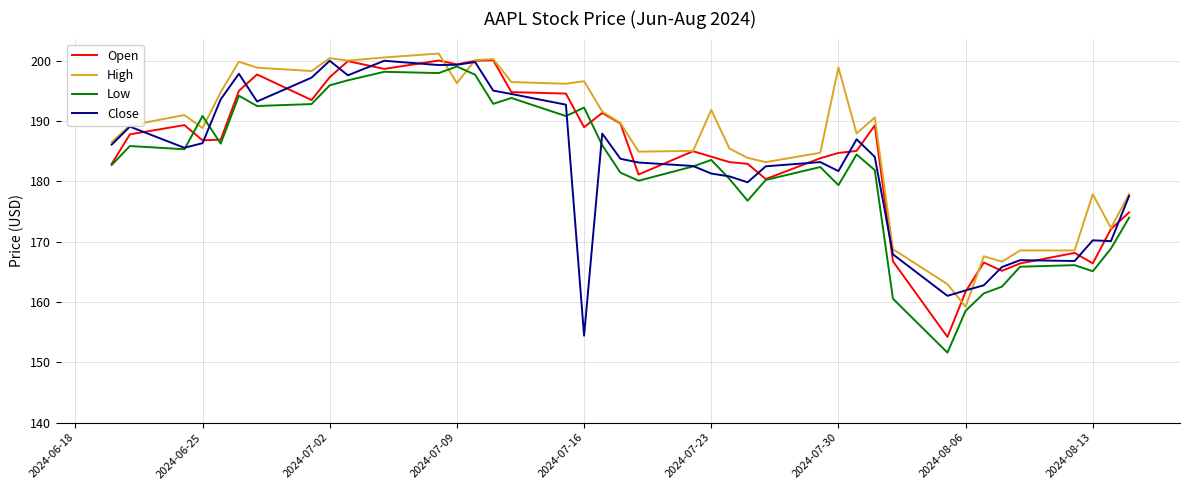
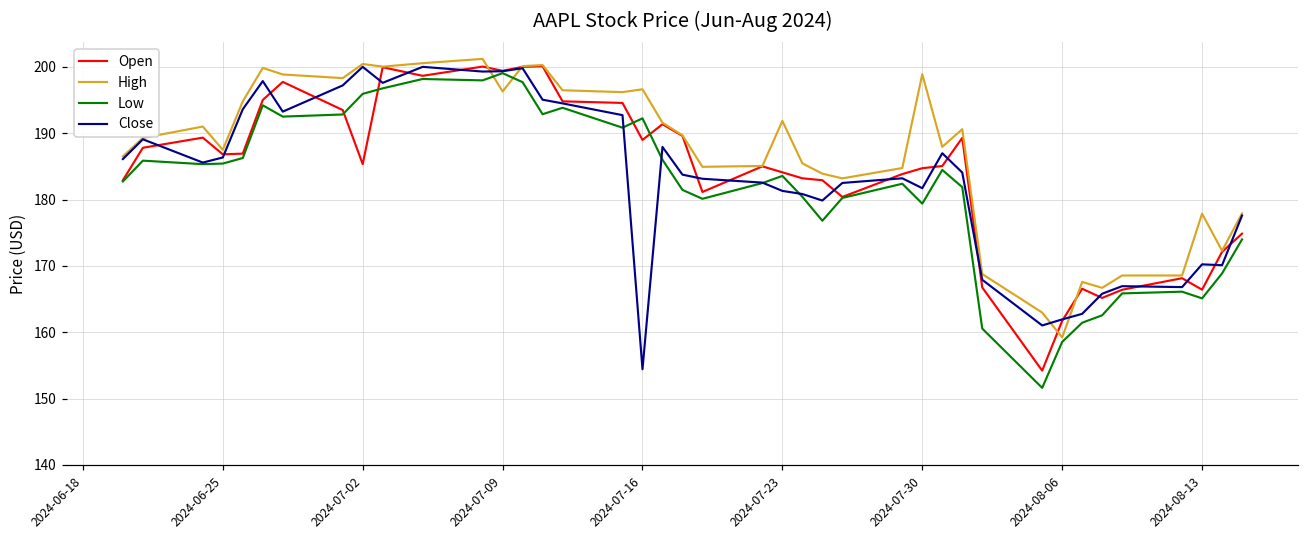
  {
    "Open": {
      "2024-06-25": 187,
-     "2024-07-02": 197,
+     "2024-07-02": 185,
      "2024-07-16": 189,
      "2024-07-23": 184,
      "2024-07-30": 185,
      "2024-08-13": 166
    },
    "High": {
-     "2024-06-25": 189,
+     "2024-06-25": 187,
      "2024-07-02": 200,
      "2024-07-09": 196,
      "2024-07-16": 197,
      "2024-07-23": 192,
      "2024-07-30": 199,
      "2024-08-06": 159,
      "2024-08-13": 178
    },
    "Low": {
-     "2024-06-25": 191,
+     "2024-06-25": 185,
      "2024-07-02": 196,
      "2024-07-16": 192,
      "2024-07-23": 184,
      "2024-07-30": 179,
      "2024-08-06": 159,
      "2024-08-13": 165
    },
    "Close": {
      "2024-06-25": 186,
      "2024-07-02": 200,
      "2024-07-16": 154,
      "2024-07-23": 181,
      "2024-07-30": 182,
      "2024-08-13": 170
    }
  }
